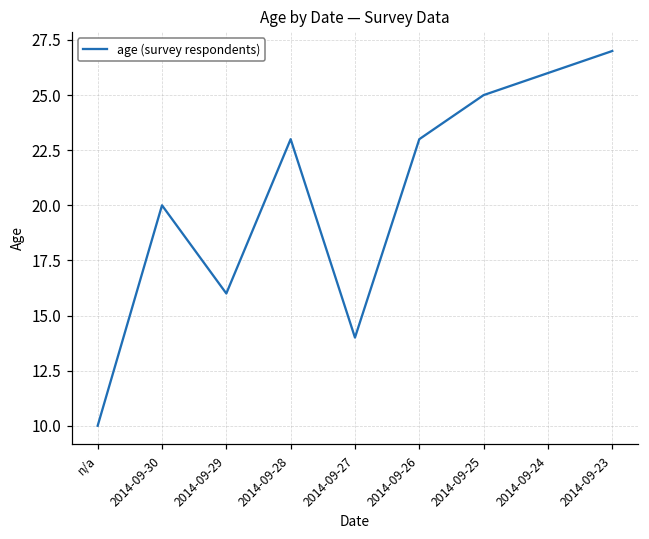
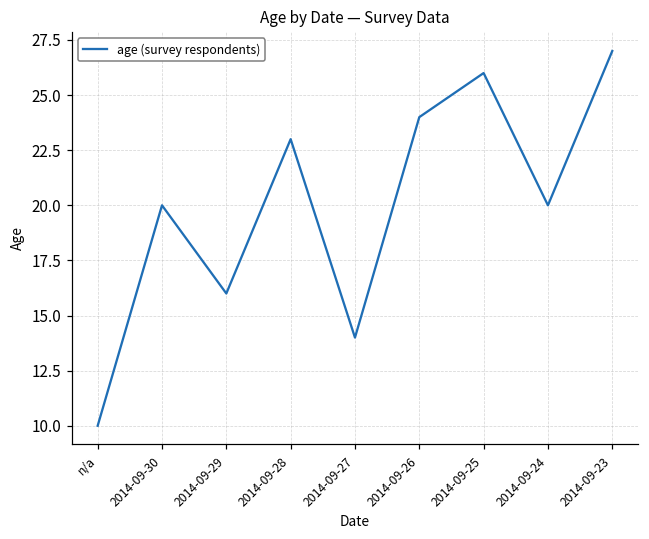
  {
    "n/a": 10,
    "2014-09-30": 20,
    "2014-09-29": 16,
    "2014-09-28": 23,
    "2014-09-27": 14,
-   "2014-09-26": 23,
-   "2014-09-25": 25,
-   "2014-09-24": 26,
+   "2014-09-26": 24,
+   "2014-09-25": 26,
+   "2014-09-24": 20,
    "2014-09-23": 27
  }
